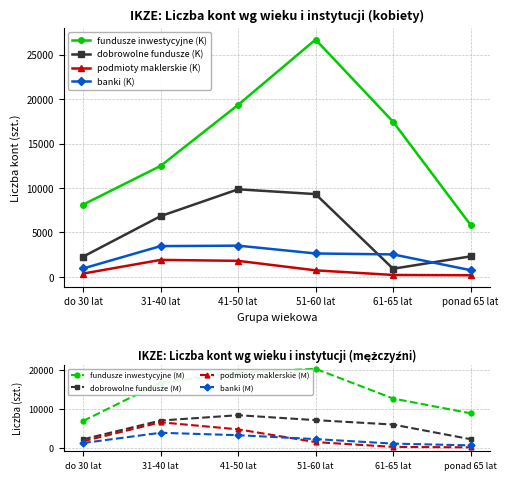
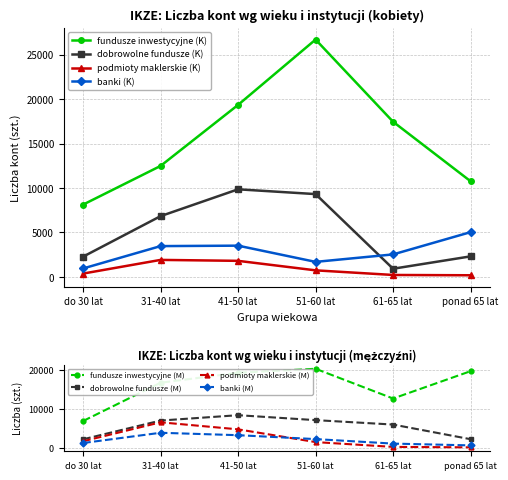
  {
    "IKZE: Liczba kont wg wieku i instytucji (kobiety)": {
      "fundusze inwestycyjne (K)": {
        "do 30 lat": 8000,
        "31-40 lat": 12000,
        "41-50 lat": 19000,
        "51-60 lat": 27000,
        "61-65 lat": 17000,
-       "ponad 65 lat": 6000
+       "ponad 65 lat": 11000
      },
      "dobrowolne fundusze (K)": {
        "do 30 lat": 2000,
        "31-40 lat": 7000,
        "41-50 lat": 10000,
        "51-60 lat": 9000,
        "61-65 lat": 1000,
        "ponad 65 lat": 2000
      },
      "podmioty maklerskie (K)": {
        "do 30 lat": 0,
        "31-40 lat": 2000,
        "41-50 lat": 2000,
        "51-60 lat": 1000,
        "61-65 lat": 0,
        "ponad 65 lat": 0
      },
      "banki (K)": {
        "do 30 lat": 1000,
        "31-40 lat": 3000,
        "41-50 lat": 4000,
-       "51-60 lat": 3000,
+       "51-60 lat": 2000,
        "61-65 lat": 3000,
-       "ponad 65 lat": 1000
+       "ponad 65 lat": 5000
      }
    },
    "IKZE: Liczba kont wg wieku i instytucji (mężczyźni)": {
      "fundusze inwestycyjne (M)": {
        "do 30 lat": 7000,
        "51-60 lat": 20000,
        "61-65 lat": 13000,
-       "ponad 65 lat": 9000
+       "ponad 65 lat": 20000
      },
      "dobrowolne fundusze (M)": {
        "41-50 lat": 8000,
        "51-60 lat": 7000,
        "61-65 lat": 6000,
        "ponad 65 lat": 2000
      },
      "podmioty maklerskie (M)": {
        "41-50 lat": 5000,
        "51-60 lat": 2000,
        "61-65 lat": 0
      },
      "banki (M)": {
        "31-40 lat": 4000,
        "41-50 lat": 3000,
        "51-60 lat": 2000,
        "61-65 lat": 1000
      }
    }
  }
